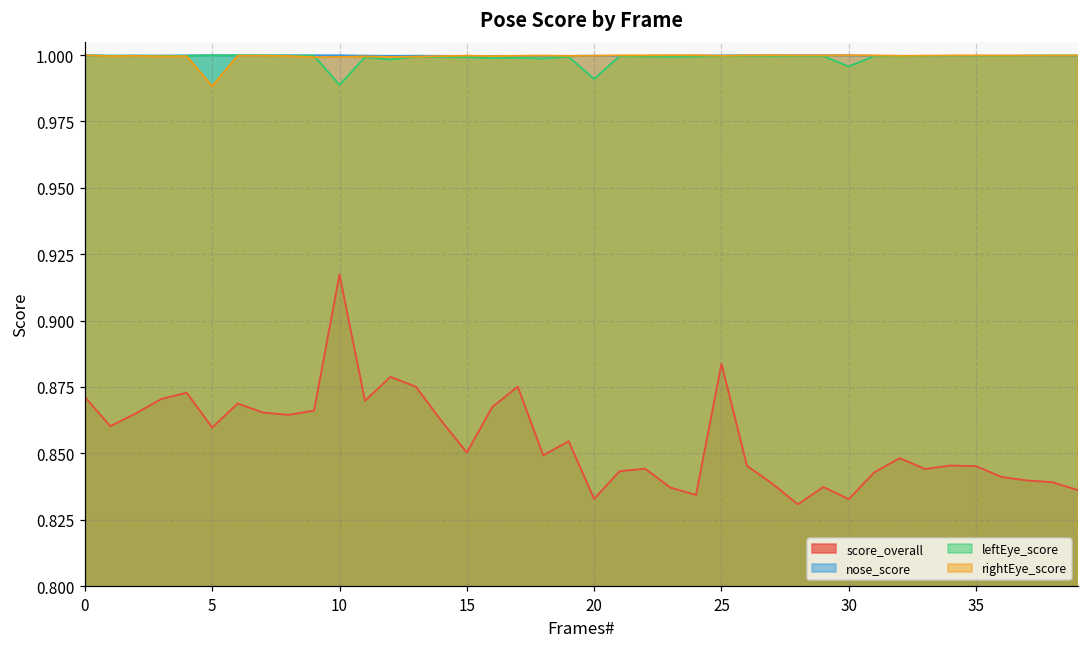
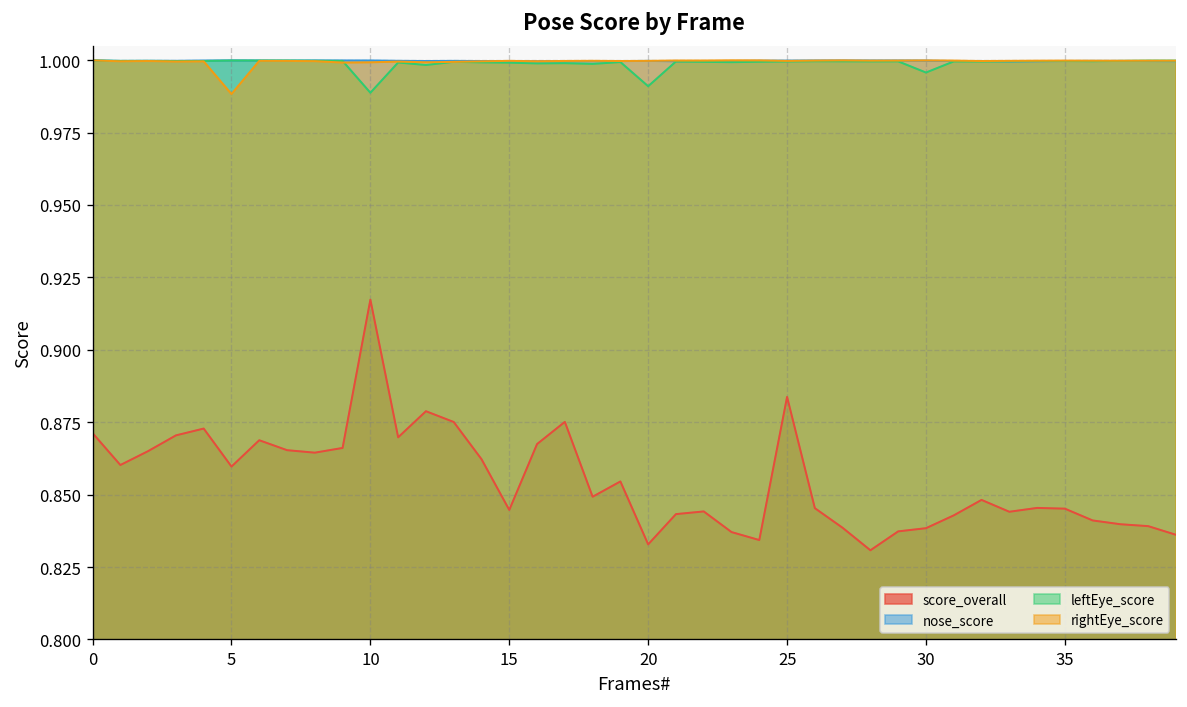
  {
    "score_overall": {
      "0": 0.871,
      "5": 0.860,
      "10": 0.917,
-     "15": 0.850,
+     "15": 0.845,
      "20": 0.833,
      "25": 0.884,
-     "30": 0.833,
+     "30": 0.838,
      "35": 0.845
    },
    "leftEye_score": {
      "10": 0.989,
      "20": 0.991,
      "30": 0.996
    },
    "rightEye_score": {
      "5": 0.988
    }
  }
